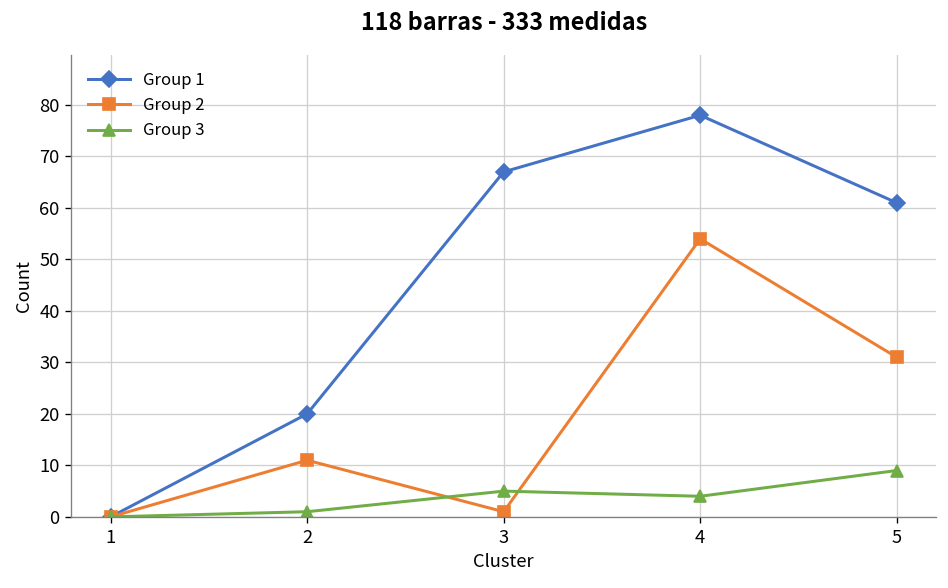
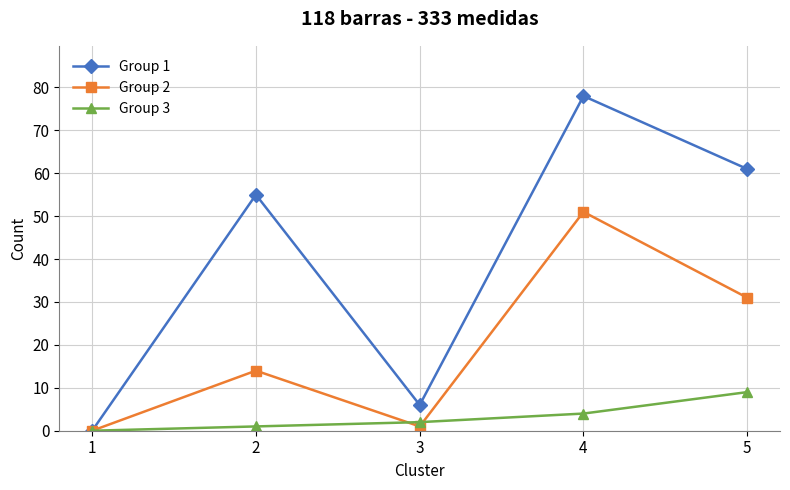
  {
    "Group 1": {
-     "2": 20,
-     "3": 67,
+     "2": 55,
+     "3": 6,
      "4": 78,
      "5": 61
    },
    "Group 2": {
-     "2": 11,
+     "2": 14,
      "3": 1,
-     "4": 54,
+     "4": 51,
      "5": 31
    },
    "Group 3": {
      "2": 1,
-     "3": 5,
+     "3": 2,
      "4": 4,
      "5": 9
    }
  }
